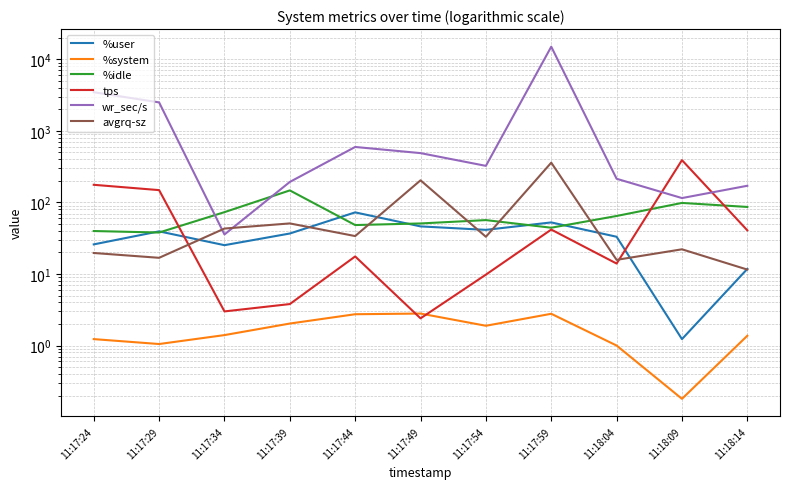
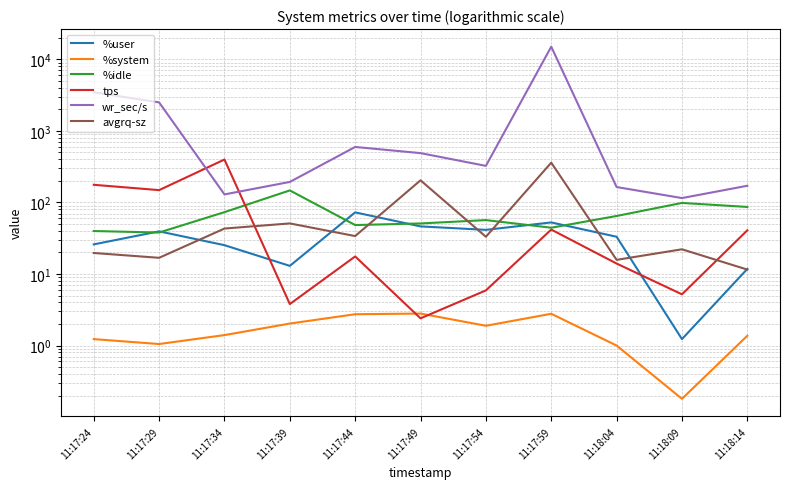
  {
    "%user": {
      "11:17:24": 26,
      "11:17:34": 25,
-     "11:17:39": 40,
+     "11:17:39": 13,
      "11:17:44": 70,
      "11:17:49": 50,
      "11:17:54": 40,
      "11:17:59": 50,
      "11:18:04": 30,
      "11:18:09": 1.2
    },
    "%system": {
      "11:17:24": 1.2,
      "11:17:29": 1.1,
      "11:17:34": 1.4,
      "11:17:39": 2.0,
      "11:17:44": 2.7,
      "11:17:49": 2.8,
      "11:17:54": 1.9,
      "11:17:59": 2.8,
      "11:18:04": 1.0,
      "11:18:09": 0.18,
      "11:18:14": 1.4
    },
    "%idle": {
      "11:17:24": 40,
      "11:17:34": 70,
      "11:17:39": 150,
      "11:17:44": 50,
      "11:17:49": 50,
      "11:17:54": 60,
      "11:18:04": 60,
      "11:18:09": 100,
      "11:18:14": 90
    },
    "tps": {
      "11:17:24": 180,
      "11:17:29": 150,
-     "11:17:34": 3.0,
+     "11:17:34": 400,
      "11:17:39": 4,
      "11:17:44": 18,
      "11:17:49": 2.4,
-     "11:17:54": 10,
+     "11:17:54": 6,
      "11:18:04": 14,
-     "11:18:09": 400,
+     "11:18:09": 5,
      "11:18:14": 40
    },
    "wr_sec/s": {
      "11:17:29": 2500,
-     "11:17:34": 40,
+     "11:17:34": 130,
      "11:17:39": 190,
      "11:17:44": 600,
      "11:17:49": 500,
      "11:17:54": 300,
      "11:17:59": 15000,
-     "11:18:04": 210,
+     "11:18:04": 160,
      "11:18:09": 120,
      "11:18:14": 170
    },
    "avgrq-sz": {
      "11:17:24": 20,
      "11:17:29": 17,
      "11:17:34": 40,
      "11:17:39": 50,
      "11:17:44": 30,
      "11:17:49": 200,
      "11:17:54": 30,
      "11:17:59": 400,
      "11:18:04": 16,
      "11:18:09": 22
    }
  }
